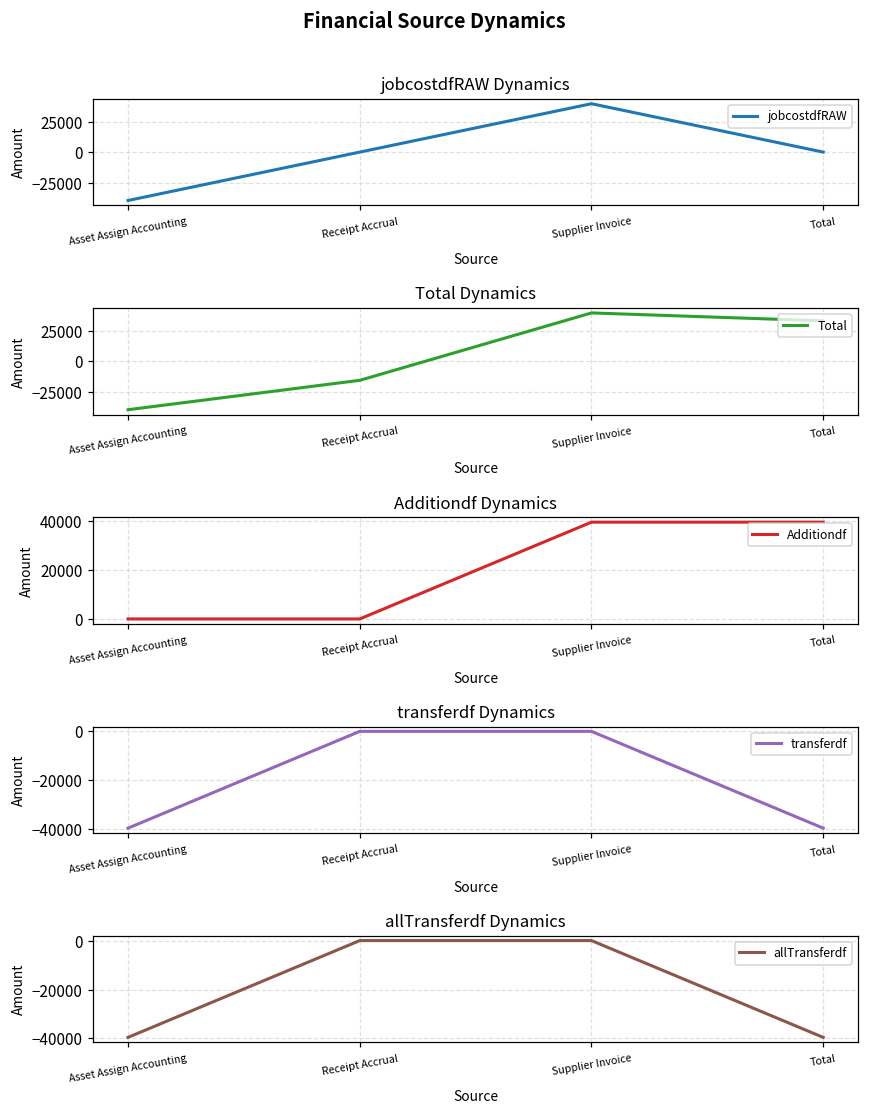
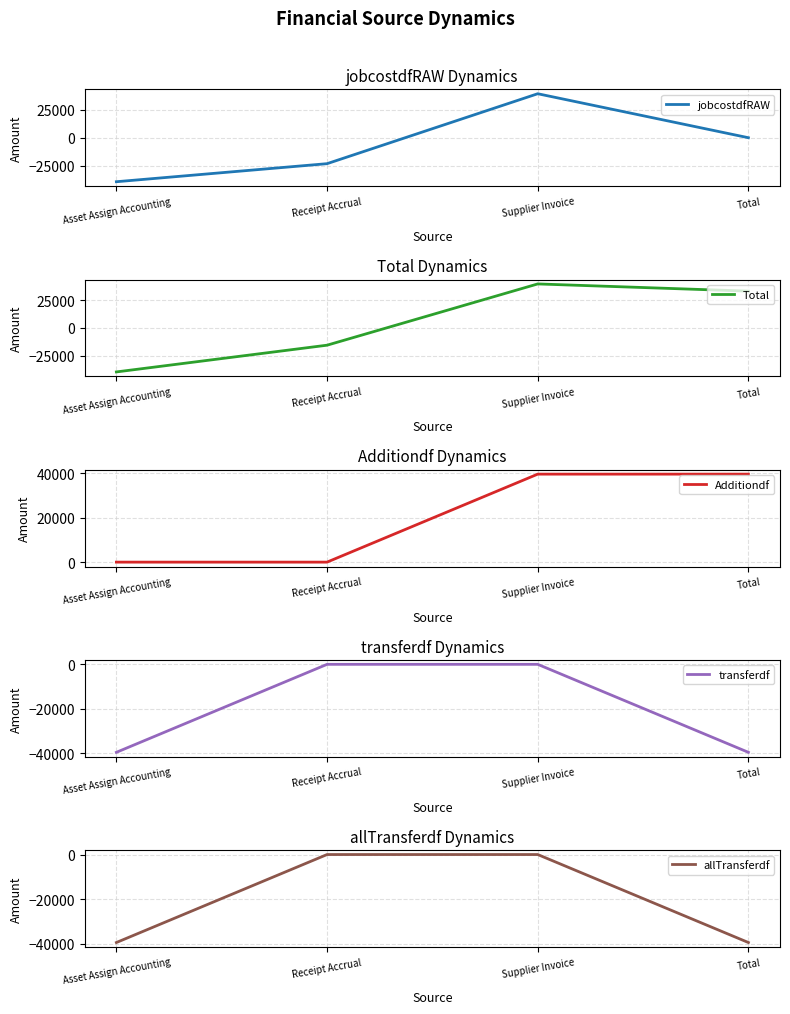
  {
    "jobcostdfRAW Dynamics": {
      "Asset Assign Accounting": -40000,
-     "Receipt Accrual": 0,
+     "Receipt Accrual": -23000,
      "Supplier Invoice": 40000,
      "Total": 0
    },
    "Total Dynamics": {
      "Asset Assign Accounting": -40000,
      "Receipt Accrual": -16000,
      "Supplier Invoice": 40000
    },
    "Additiondf Dynamics": {
      "Asset Assign Accounting": 0,
      "Receipt Accrual": 0,
      "Supplier Invoice": 40000,
      "Total": 40000
    },
    "transferdf Dynamics": {
      "Asset Assign Accounting": -40000,
      "Receipt Accrual": 0,
      "Supplier Invoice": 0,
      "Total": -40000
    },
    "allTransferdf Dynamics": {
      "Asset Assign Accounting": -40000,
      "Receipt Accrual": 0,
      "Supplier Invoice": 0,
      "Total": -40000
    }
  }
